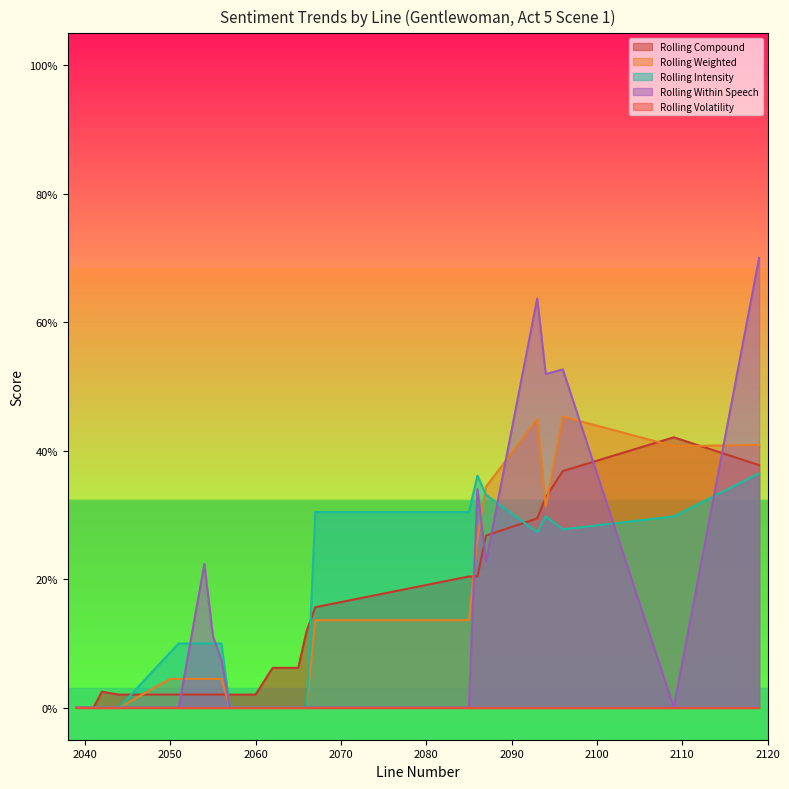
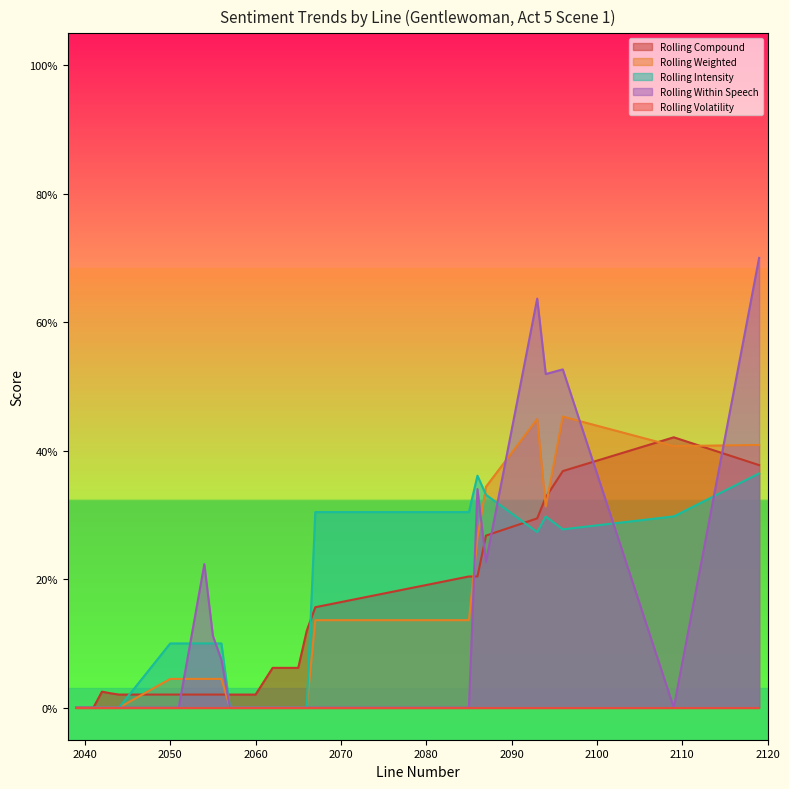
  {
    "Rolling Intensity": {
-     "2050": "9%"
+     "2050": "10%"
    }
  }
